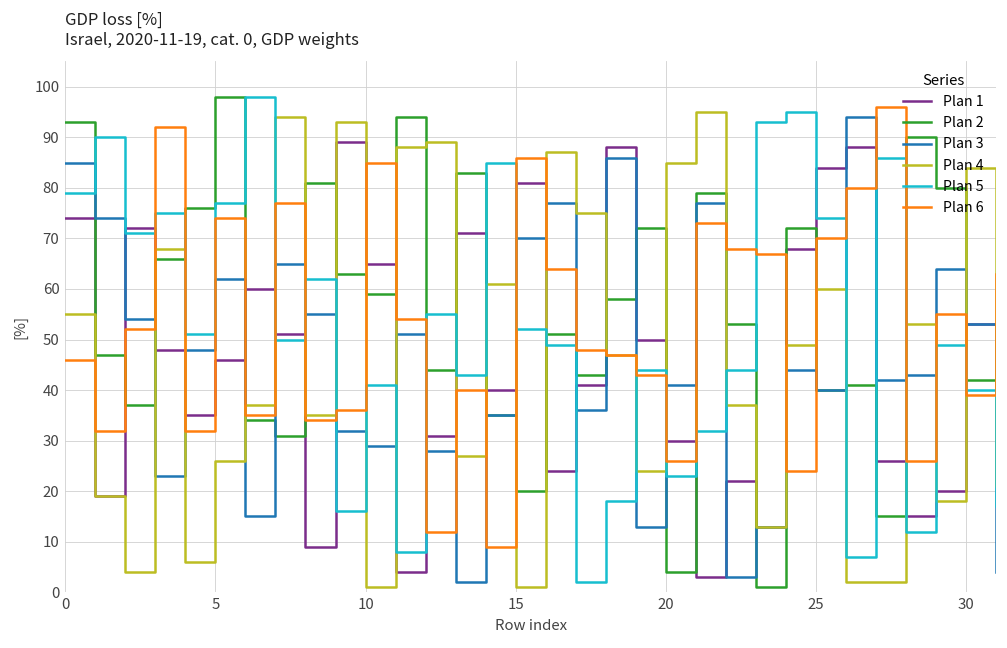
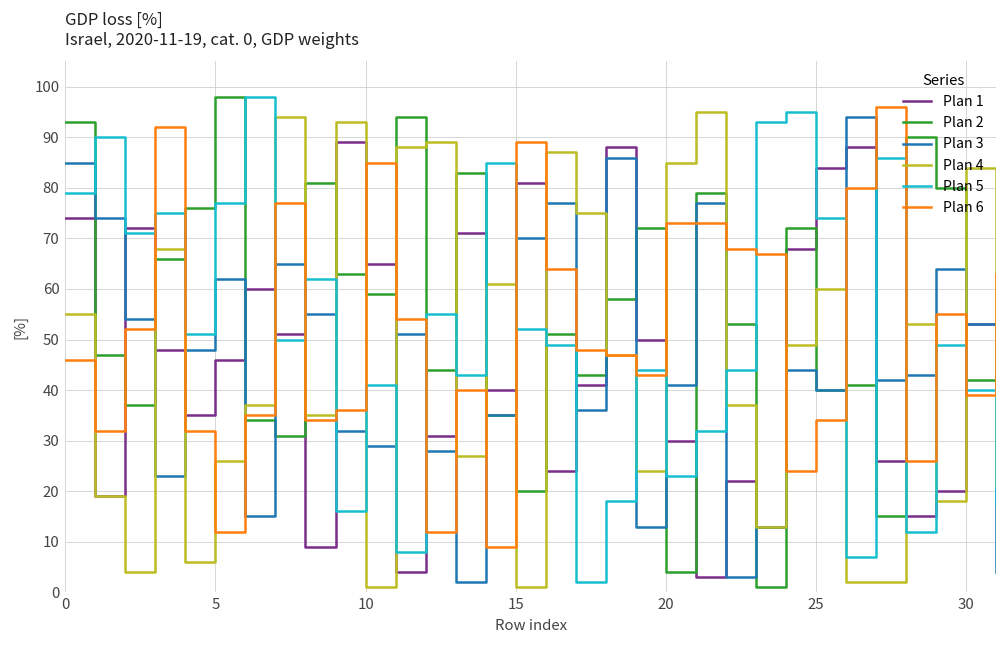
  {
    "Plan 1": {
      "0": 74,
      "5": 46,
      "10": 65,
      "15": 81,
      "20": 30,
      "25": 84
    },
    "Plan 2": {
      "0": 93,
      "5": 98,
      "10": 59,
      "15": 20,
      "20": 4,
      "30": 42
    },
    "Plan 3": {
      "0": 85,
      "5": 62,
      "10": 29,
      "15": 70,
      "20": 41
    },
    "Plan 4": {
      "0": 55,
      "5": 26,
      "10": 1,
      "15": 1,
      "20": 85,
      "25": 60,
      "30": 84
    },
    "Plan 5": {
      "0": 79,
      "5": 77,
      "10": 41,
      "15": 52,
      "20": 23,
      "25": 74,
      "30": 40
    },
    "Plan 6": {
      "0": 46,
-     "5": 74,
+     "5": 12,
      "10": 85,
-     "15": 86,
-     "20": 26,
-     "25": 70,
+     "15": 89,
+     "20": 73,
+     "25": 34,
      "30": 39
    }
  }
